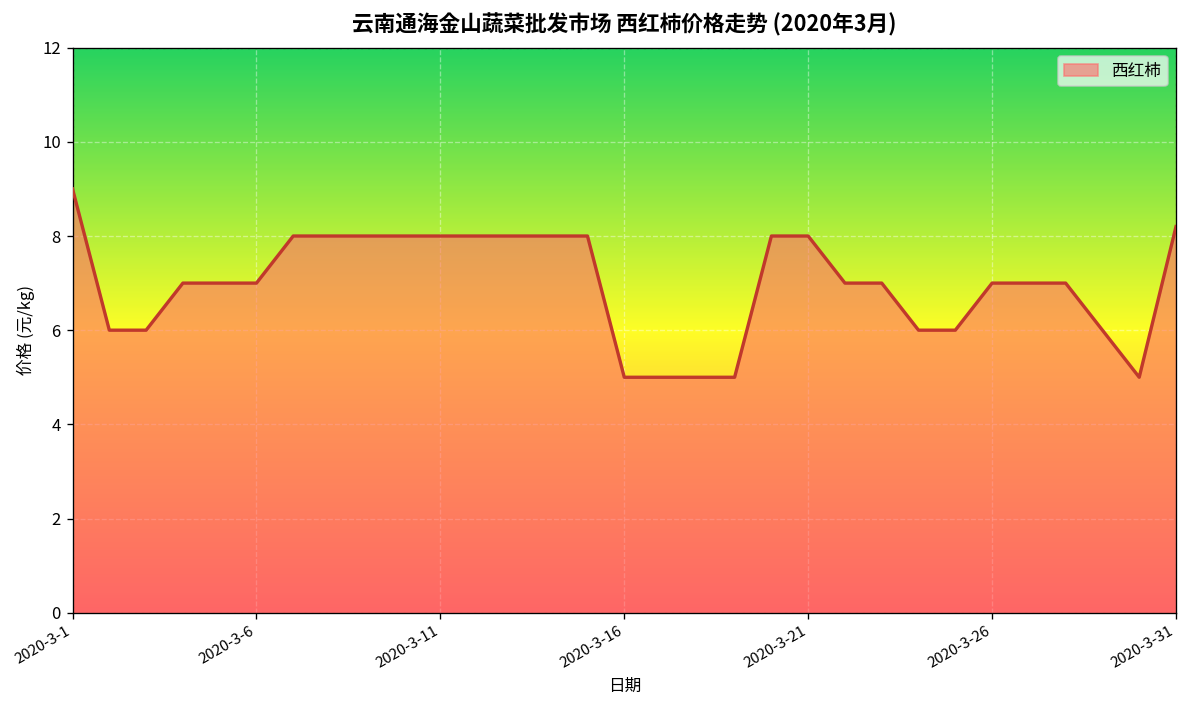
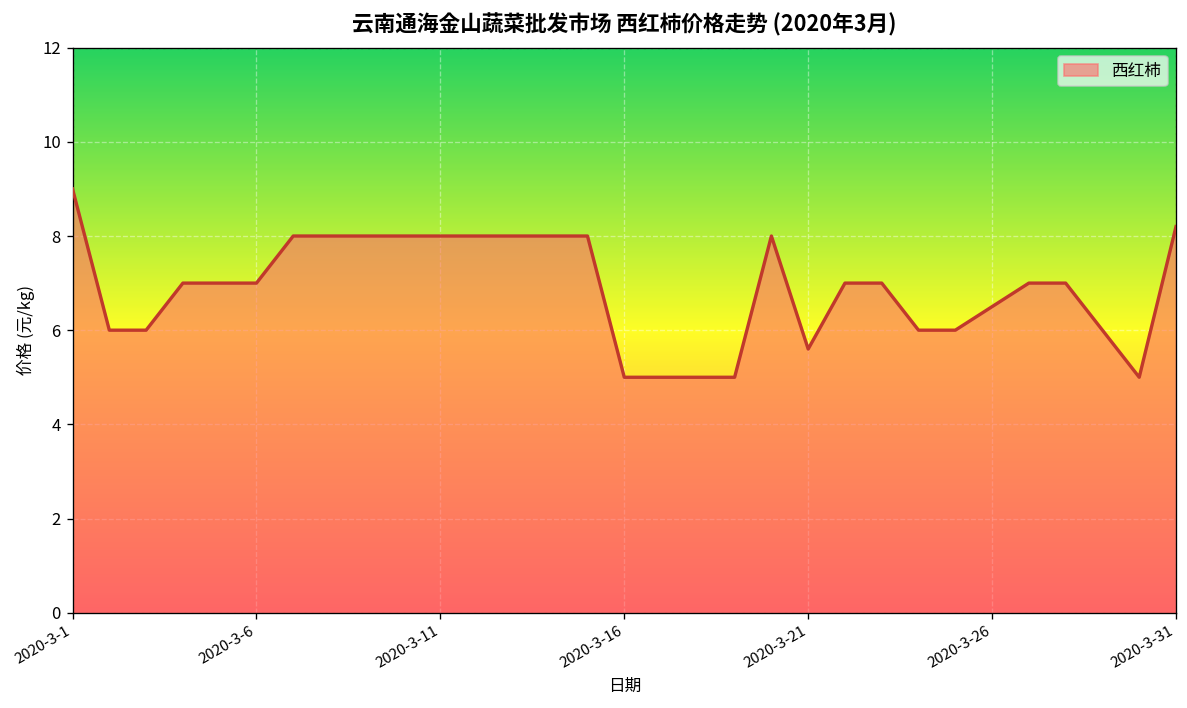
  {
    "2020-3-1": 9.0,
    "2020-3-6": 7.0,
    "2020-3-11": 8.0,
    "2020-3-16": 5.0,
-   "2020-3-21": 8.0,
-   "2020-3-26": 7.0,
+   "2020-3-21": 5.6,
+   "2020-3-26": 6.5,
    "2020-3-31": 8.2
  }
